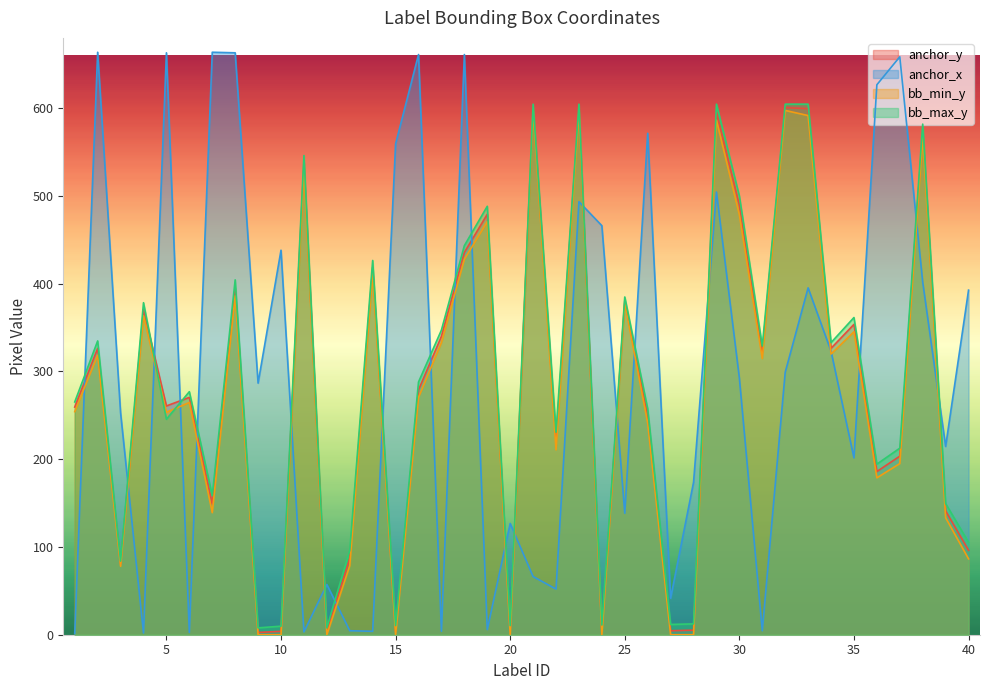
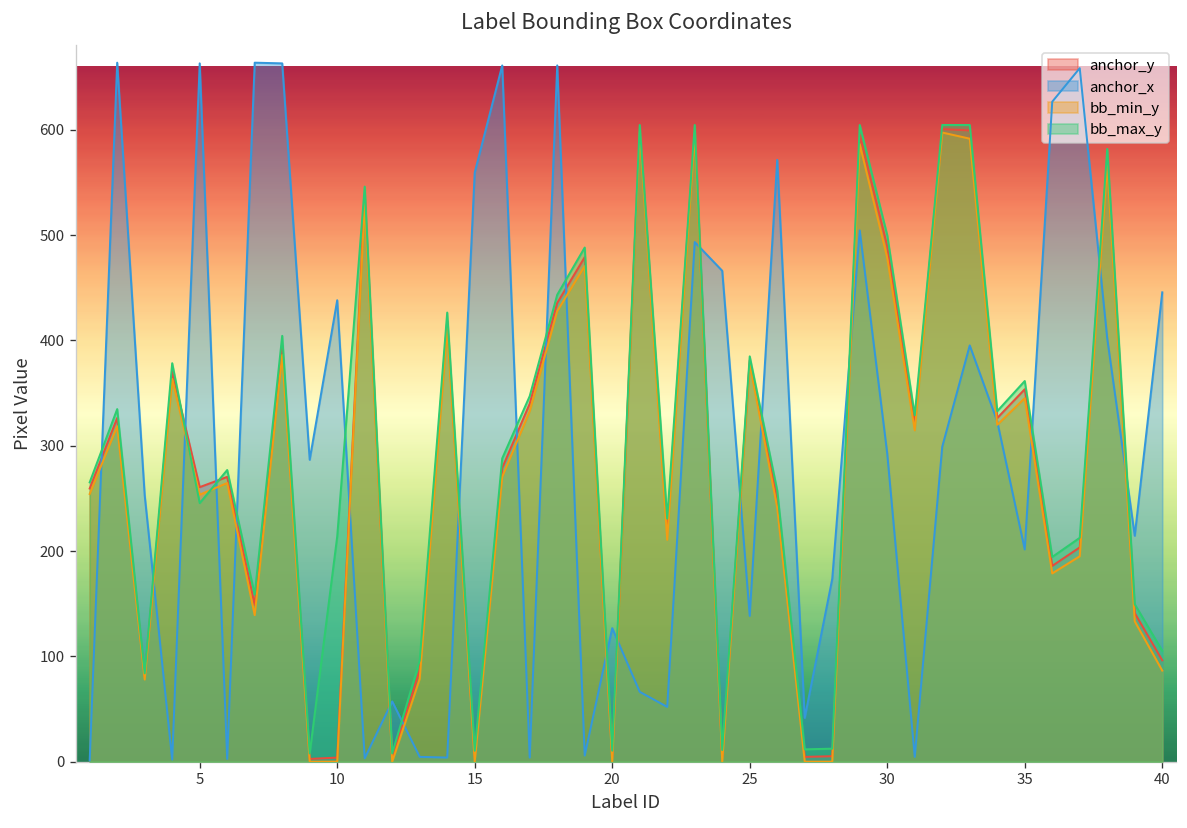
  {
    "anchor_x": {
      "5": 660,
      "10": 440,
      "15": 560,
      "20": 130,
      "25": 140,
      "30": 290,
      "35": 200,
-     "40": 390
+     "40": 450
    },
    "bb_max_y": {
      "5": 250,
-     "10": 10,
+     "10": 210,
      "15": 10,
      "20": 10,
      "25": 380,
      "30": 500,
      "35": 360,
      "40": 110
    }
  }
